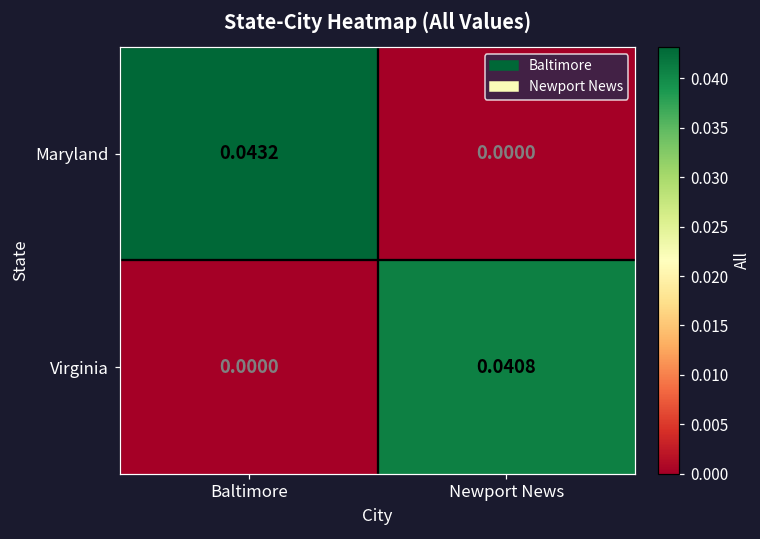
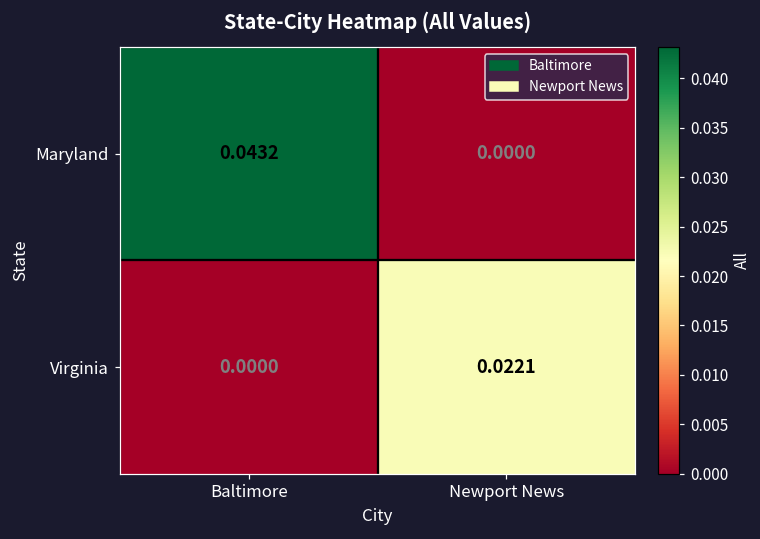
  {
    "Maryland": {
      "Baltimore": 0.0432,
      "Newport News": 0.0000
    },
    "Virginia": {
      "Baltimore": 0.0000,
-     "Newport News": 0.0408
+     "Newport News": 0.0221
    }
  }
